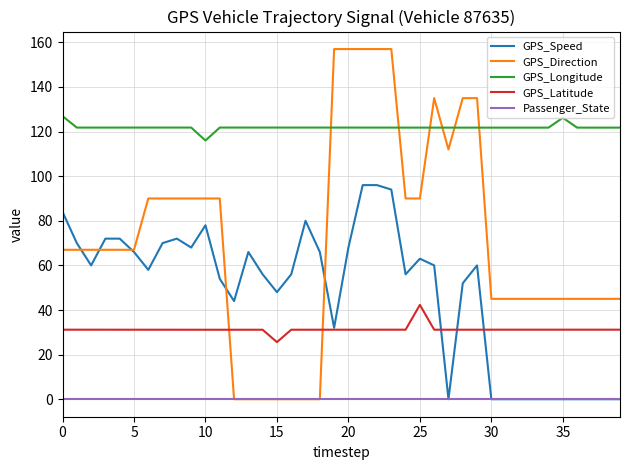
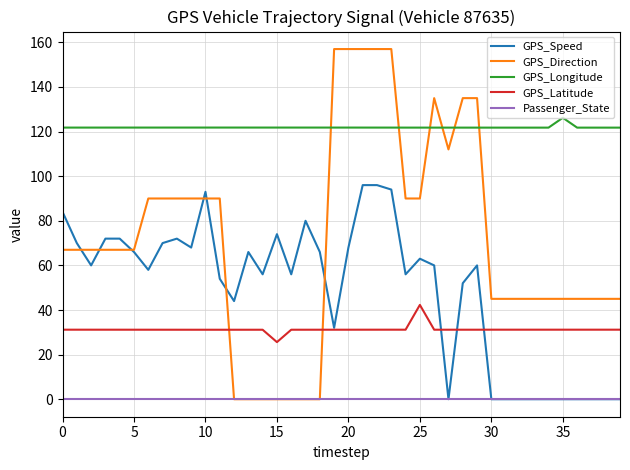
  {
    "GPS_Speed": {
      "0": 84,
-     "10": 78,
-     "15": 48,
+     "10": 93,
+     "15": 74,
      "20": 68,
      "25": 63
    },
    "GPS_Direction": {
      "0": 67,
      "10": 90,
      "20": 157,
      "25": 90,
      "30": 45,
      "35": 45
    },
    "GPS_Longitude": {
-     "0": 127,
+     "0": 122,
      "5": 122,
-     "10": 116,
+     "10": 122,
      "15": 122,
      "20": 122,
      "25": 122,
      "30": 122
    },
    "GPS_Latitude": {
      "0": 31,
      "5": 31,
      "10": 31,
      "15": 26,
      "20": 31,
      "25": 42,
      "30": 31,
      "35": 31
    },
    "Passenger_State": {
      "0": 0,
      "5": 0,
      "10": 0,
      "20": 0,
      "25": 0
    }
  }
